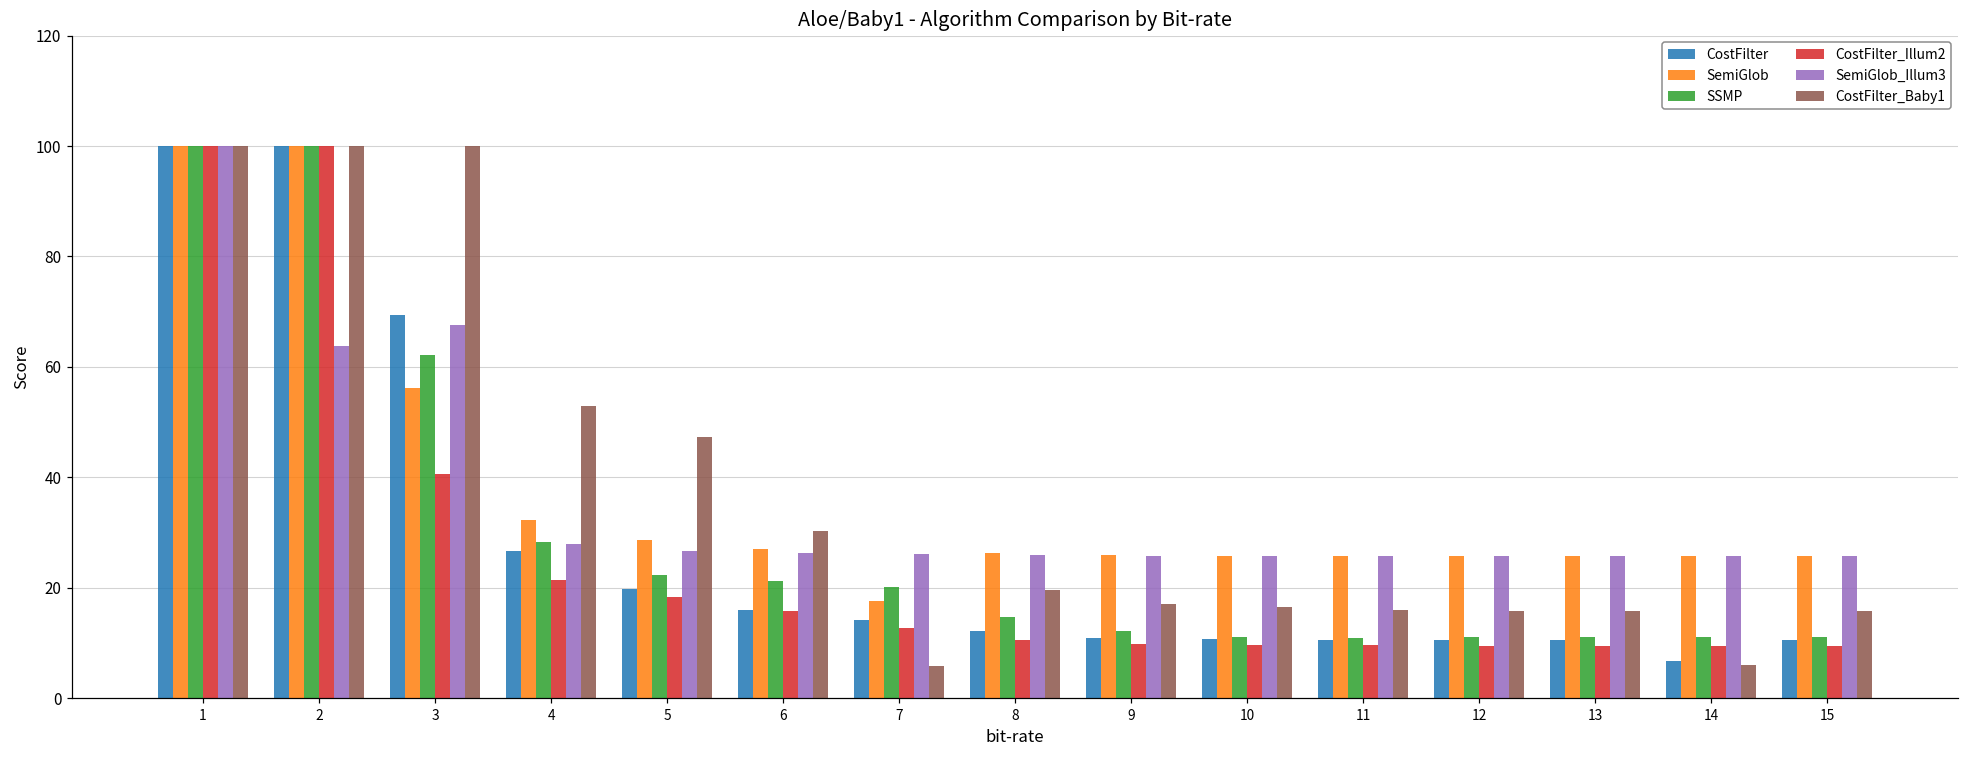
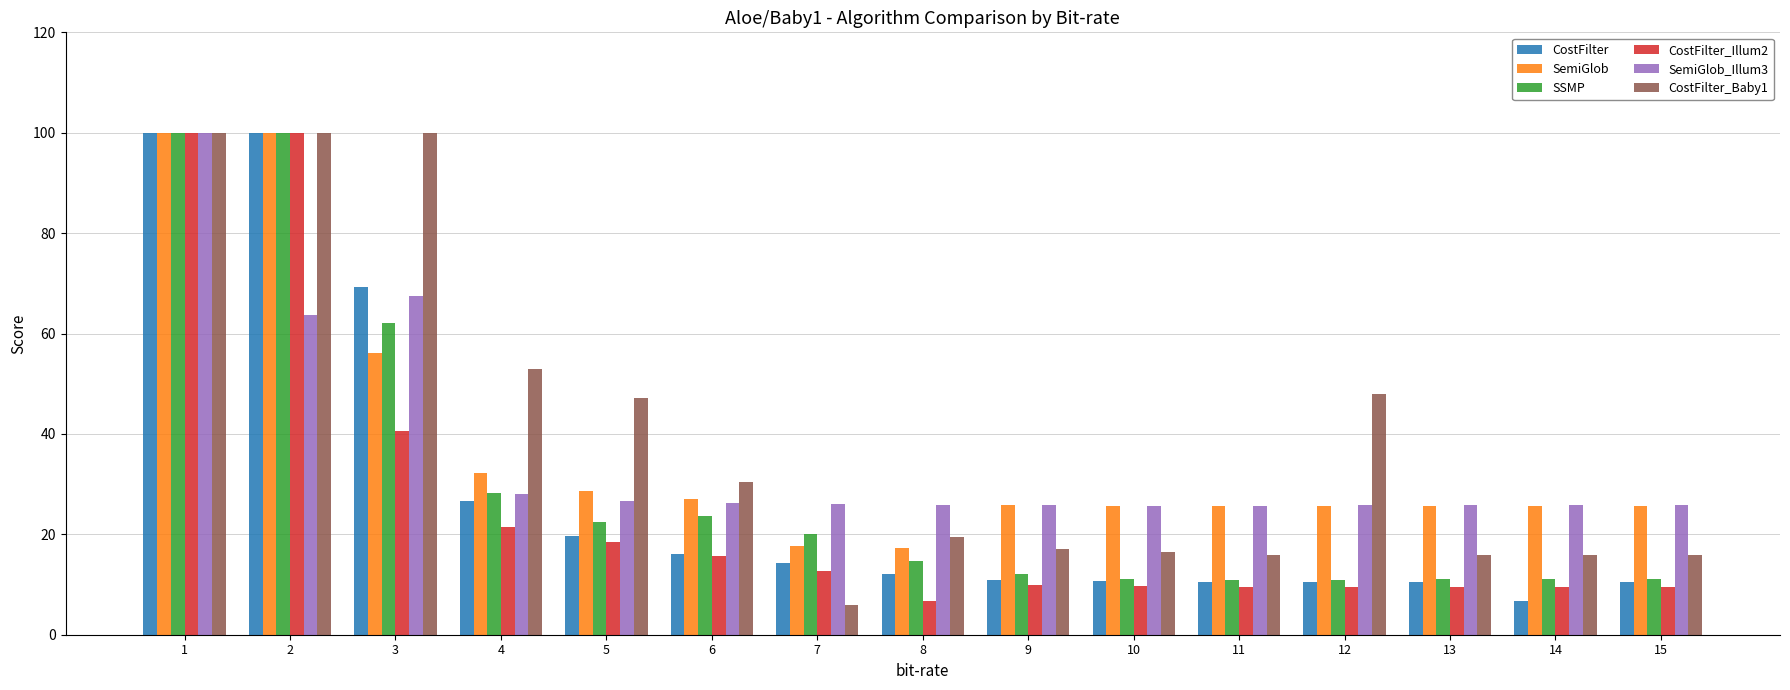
  {
    "CostFilter": {
      "1": 100,
      "2": 100,
      "3": 69,
      "4": 27,
      "5": 20,
      "6": 16,
      "7": 14,
      "8": 12,
      "9": 11,
      "10": 11,
      "11": 11,
      "12": 11,
      "13": 11,
      "14": 7,
      "15": 11
    },
    "SemiGlob": {
      "1": 100,
      "2": 100,
      "3": 56,
      "4": 32,
      "5": 29,
      "6": 27,
      "7": 18,
-     "8": 26,
+     "8": 17,
      "9": 26,
      "10": 26,
      "11": 26,
      "12": 26,
      "13": 26,
      "14": 26,
      "15": 26
    },
    "SSMP": {
      "1": 100,
      "2": 100,
      "3": 62,
      "4": 28,
      "5": 22,
-     "6": 21,
+     "6": 24,
      "7": 20,
      "8": 15,
      "9": 12,
      "10": 11,
      "11": 11,
      "12": 11,
      "13": 11,
      "14": 11,
      "15": 11
    },
    "CostFilter_Illum2": {
      "1": 100,
      "2": 100,
      "3": 41,
      "4": 21,
      "5": 18,
      "6": 16,
      "7": 13,
-     "8": 11,
+     "8": 7,
      "9": 10,
      "10": 10,
      "11": 10,
      "12": 10,
      "13": 9,
      "14": 9,
      "15": 9
    },
    "SemiGlob_Illum3": {
      "1": 100,
      "2": 64,
      "3": 68,
      "4": 28,
      "5": 27,
      "6": 26,
      "7": 26,
      "8": 26,
      "9": 26,
      "10": 26,
      "11": 26,
      "12": 26,
      "13": 26,
      "14": 26,
      "15": 26
    },
    "CostFilter_Baby1": {
      "1": 100,
      "2": 100,
      "3": 100,
      "4": 53,
      "5": 47,
      "6": 30,
      "7": 6,
      "8": 20,
      "9": 17,
      "10": 16,
      "11": 16,
-     "12": 16,
+     "12": 48,
      "13": 16,
-     "14": 6,
+     "14": 16,
      "15": 16
    }
  }
